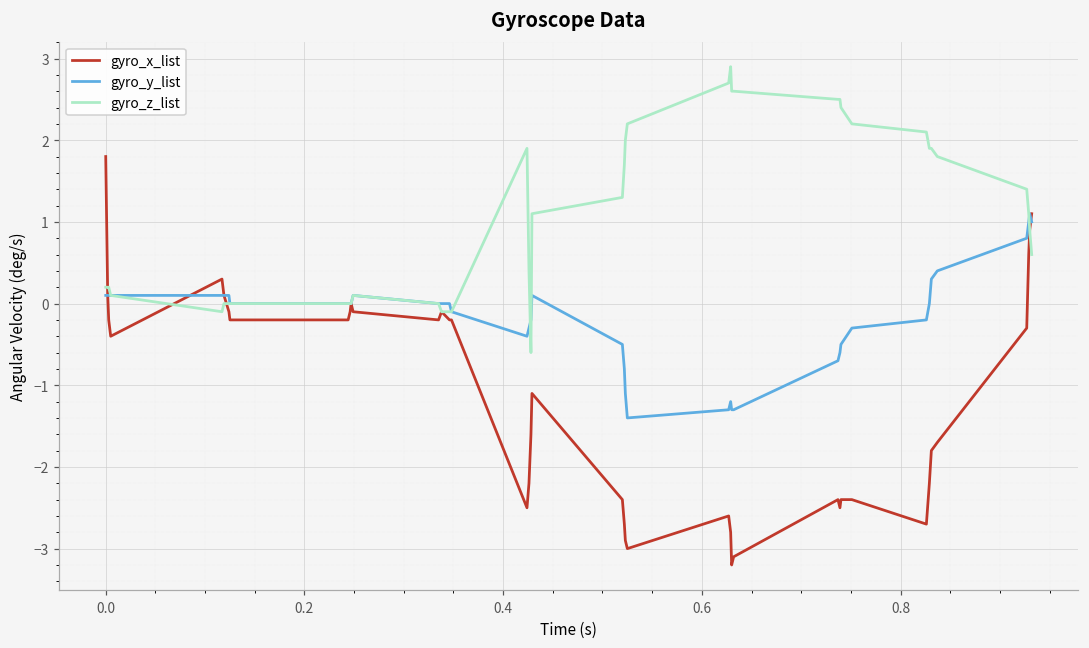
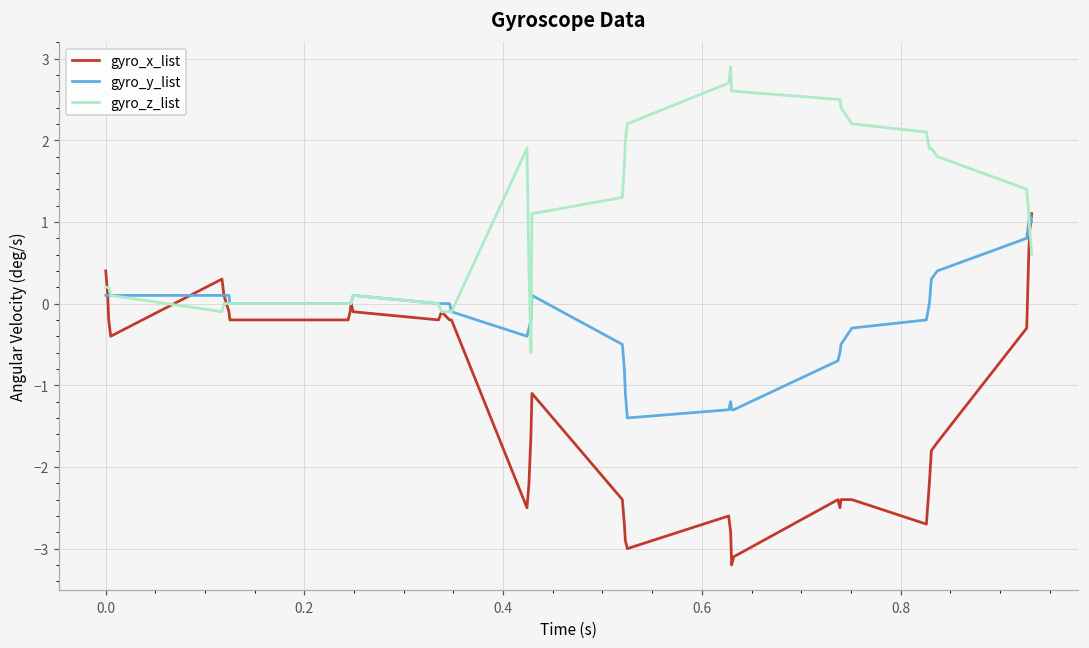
  {
    "gyro_x_list": {
-     "0.0": 1.8
+     "0.0": 0.4
    },
    "gyro_z_list": {
      "0.0": 0.2
    }
  }
